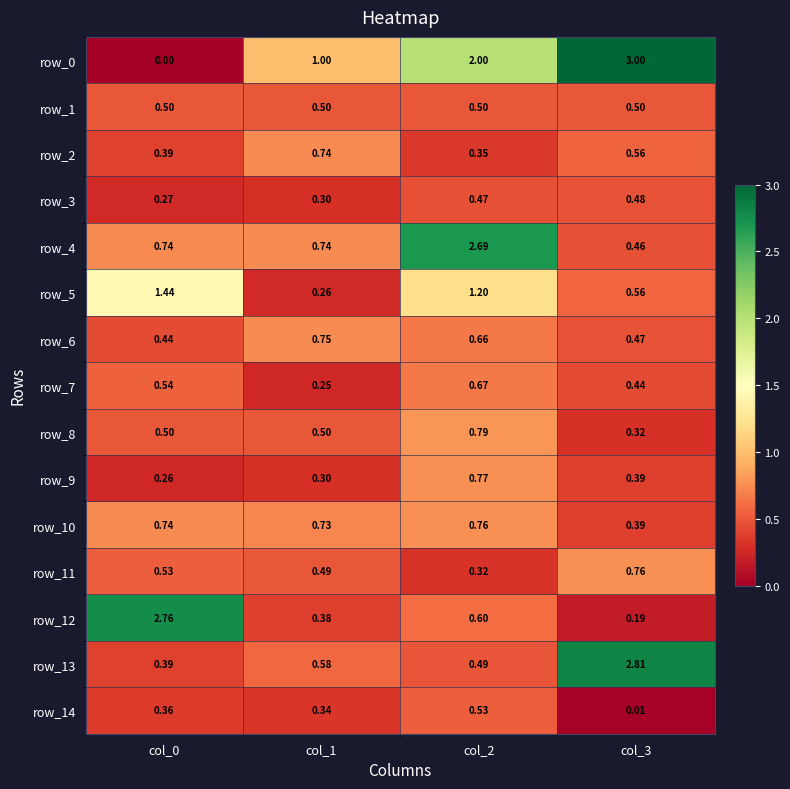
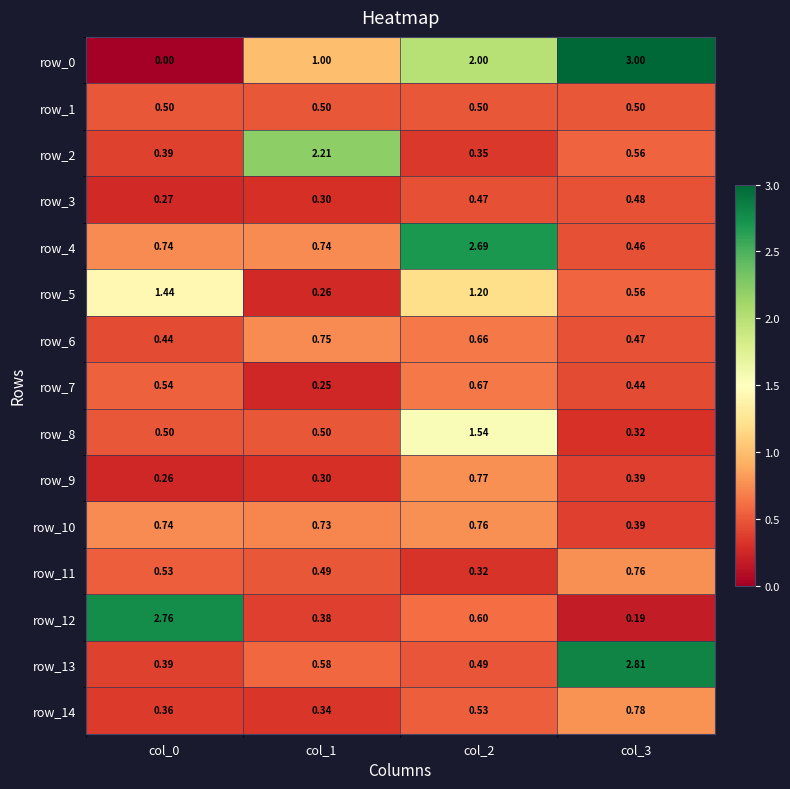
  {
    "row_0": {
      "col_0": 0.00,
      "col_1": 1.00,
      "col_2": 2.00,
      "col_3": 3.00
    },
    "row_1": {
      "col_0": 0.50,
      "col_1": 0.50,
      "col_2": 0.50,
      "col_3": 0.50
    },
    "row_2": {
      "col_0": 0.39,
-     "col_1": 0.74,
+     "col_1": 2.21,
      "col_2": 0.35,
      "col_3": 0.56
    },
    "row_3": {
      "col_0": 0.27,
      "col_1": 0.30,
      "col_2": 0.47,
      "col_3": 0.48
    },
    "row_4": {
      "col_0": 0.74,
      "col_1": 0.74,
      "col_2": 2.69,
      "col_3": 0.46
    },
    "row_5": {
      "col_0": 1.44,
      "col_1": 0.26,
      "col_2": 1.20,
      "col_3": 0.56
    },
    "row_6": {
      "col_0": 0.44,
      "col_1": 0.75,
      "col_2": 0.66,
      "col_3": 0.47
    },
    "row_7": {
      "col_0": 0.54,
      "col_1": 0.25,
      "col_2": 0.67,
      "col_3": 0.44
    },
    "row_8": {
      "col_0": 0.50,
      "col_1": 0.50,
-     "col_2": 0.79,
+     "col_2": 1.54,
      "col_3": 0.32
    },
    "row_9": {
      "col_0": 0.26,
      "col_1": 0.30,
      "col_2": 0.77,
      "col_3": 0.39
    },
    "row_10": {
      "col_0": 0.74,
      "col_1": 0.73,
      "col_2": 0.76,
      "col_3": 0.39
    },
    "row_11": {
      "col_0": 0.53,
      "col_1": 0.49,
      "col_2": 0.32,
      "col_3": 0.76
    },
    "row_12": {
      "col_0": 2.76,
      "col_1": 0.38,
      "col_2": 0.60,
      "col_3": 0.19
    },
    "row_13": {
      "col_0": 0.39,
      "col_1": 0.58,
      "col_2": 0.49,
      "col_3": 2.81
    },
    "row_14": {
      "col_0": 0.36,
      "col_1": 0.34,
      "col_2": 0.53,
-     "col_3": 0.01
+     "col_3": 0.78
    }
  }
